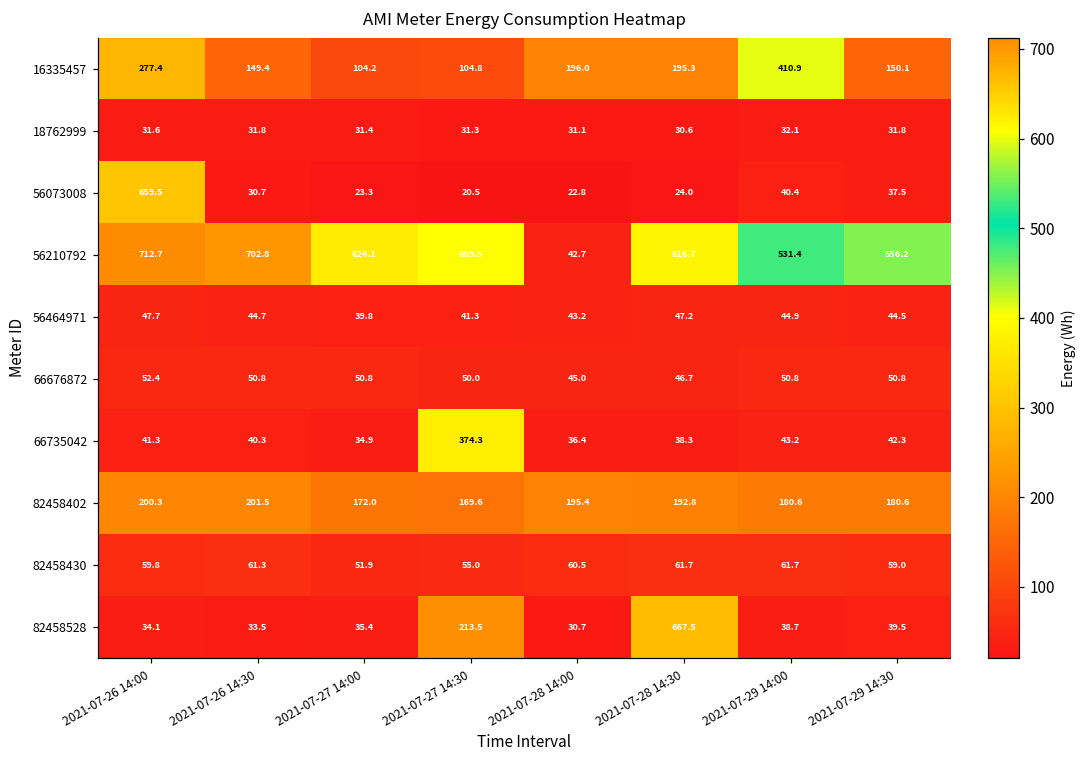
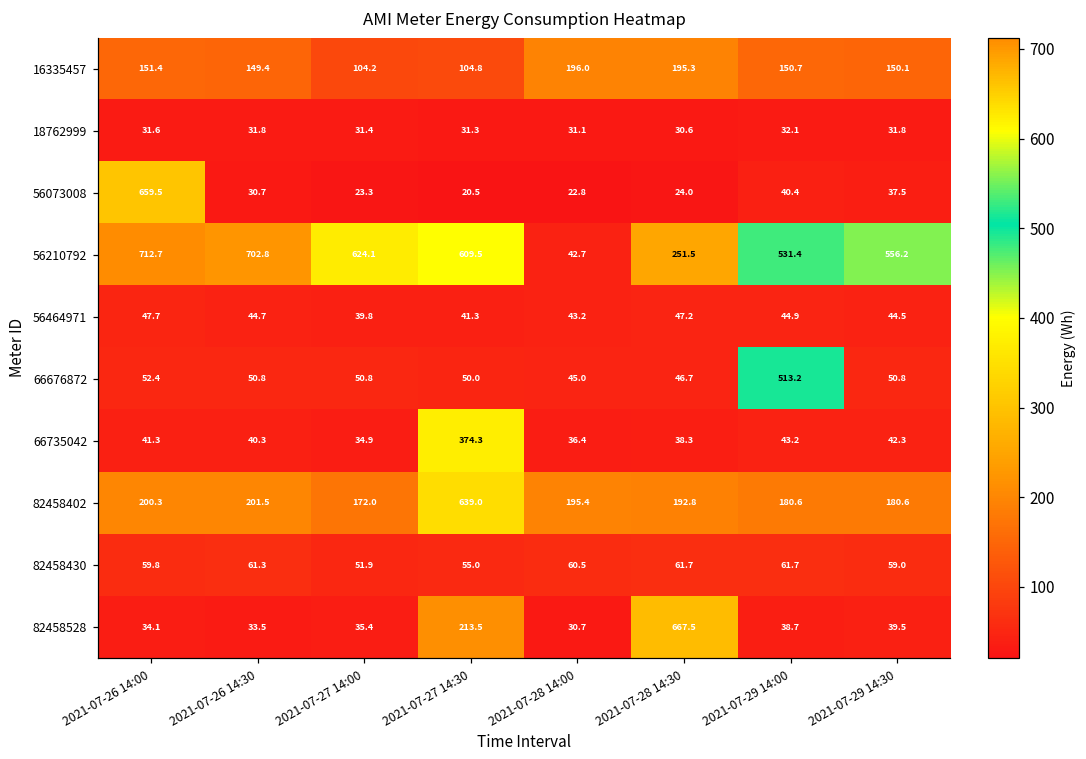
  {
    "16335457": {
-     "2021-07-26 14:00": 277.4,
+     "2021-07-26 14:00": 151.4,
      "2021-07-26 14:30": 149.4,
      "2021-07-27 14:00": 104.2,
      "2021-07-27 14:30": 104.8,
      "2021-07-28 14:00": 196.0,
      "2021-07-28 14:30": 195.3,
-     "2021-07-29 14:00": 410.9,
+     "2021-07-29 14:00": 150.7,
      "2021-07-29 14:30": 150.1
    },
    "18762999": {
      "2021-07-26 14:00": 31.6,
      "2021-07-26 14:30": 31.8,
      "2021-07-27 14:00": 31.4,
      "2021-07-27 14:30": 31.3,
      "2021-07-28 14:00": 31.1,
      "2021-07-28 14:30": 30.6,
      "2021-07-29 14:00": 32.1,
      "2021-07-29 14:30": 31.8
    },
    "56073008": {
      "2021-07-26 14:00": 659.5,
      "2021-07-26 14:30": 30.7,
      "2021-07-27 14:00": 23.3,
      "2021-07-27 14:30": 20.5,
      "2021-07-28 14:00": 22.8,
      "2021-07-28 14:30": 24.0,
      "2021-07-29 14:00": 40.4,
      "2021-07-29 14:30": 37.5
    },
    "56210792": {
      "2021-07-26 14:00": 712.7,
      "2021-07-26 14:30": 702.8,
      "2021-07-27 14:00": 624.1,
      "2021-07-27 14:30": 609.5,
      "2021-07-28 14:00": 42.7,
-     "2021-07-28 14:30": 616.7,
+     "2021-07-28 14:30": 251.5,
      "2021-07-29 14:00": 531.4,
      "2021-07-29 14:30": 556.2
    },
    "56464971": {
      "2021-07-26 14:00": 47.7,
      "2021-07-26 14:30": 44.7,
      "2021-07-27 14:00": 39.8,
      "2021-07-27 14:30": 41.3,
      "2021-07-28 14:00": 43.2,
      "2021-07-28 14:30": 47.2,
      "2021-07-29 14:00": 44.9,
      "2021-07-29 14:30": 44.5
    },
    "66676872": {
      "2021-07-26 14:00": 52.4,
      "2021-07-26 14:30": 50.8,
      "2021-07-27 14:00": 50.8,
      "2021-07-27 14:30": 50.0,
      "2021-07-28 14:00": 45.0,
      "2021-07-28 14:30": 46.7,
-     "2021-07-29 14:00": 50.8,
+     "2021-07-29 14:00": 513.2,
      "2021-07-29 14:30": 50.8
    },
    "66735042": {
      "2021-07-26 14:00": 41.3,
      "2021-07-26 14:30": 40.3,
      "2021-07-27 14:00": 34.9,
      "2021-07-27 14:30": 374.3,
      "2021-07-28 14:00": 36.4,
      "2021-07-28 14:30": 38.3,
      "2021-07-29 14:00": 43.2,
      "2021-07-29 14:30": 42.3
    },
    "82458402": {
      "2021-07-26 14:00": 200.3,
      "2021-07-26 14:30": 201.5,
      "2021-07-27 14:00": 172.0,
-     "2021-07-27 14:30": 169.6,
+     "2021-07-27 14:30": 639.0,
      "2021-07-28 14:00": 195.4,
      "2021-07-28 14:30": 192.8,
      "2021-07-29 14:00": 180.6,
      "2021-07-29 14:30": 180.6
    },
    "82458430": {
      "2021-07-26 14:00": 59.8,
      "2021-07-26 14:30": 61.3,
      "2021-07-27 14:00": 51.9,
      "2021-07-27 14:30": 55.0,
      "2021-07-28 14:00": 60.5,
      "2021-07-28 14:30": 61.7,
      "2021-07-29 14:00": 61.7,
      "2021-07-29 14:30": 59.0
    },
    "82458528": {
      "2021-07-26 14:00": 34.1,
      "2021-07-26 14:30": 33.5,
      "2021-07-27 14:00": 35.4,
      "2021-07-27 14:30": 213.5,
      "2021-07-28 14:00": 30.7,
      "2021-07-28 14:30": 667.5,
      "2021-07-29 14:00": 38.7,
      "2021-07-29 14:30": 39.5
    }
  }
